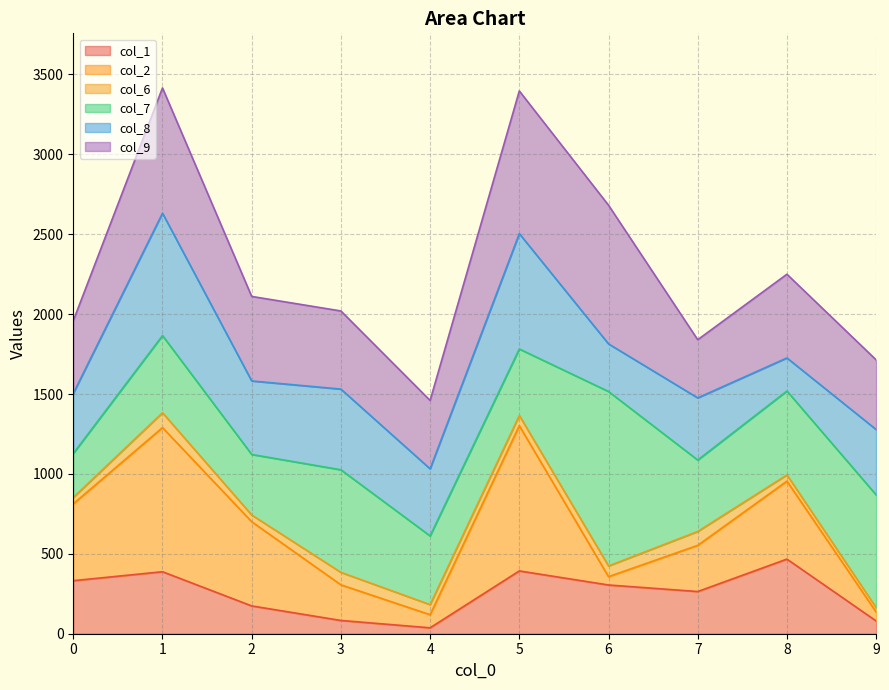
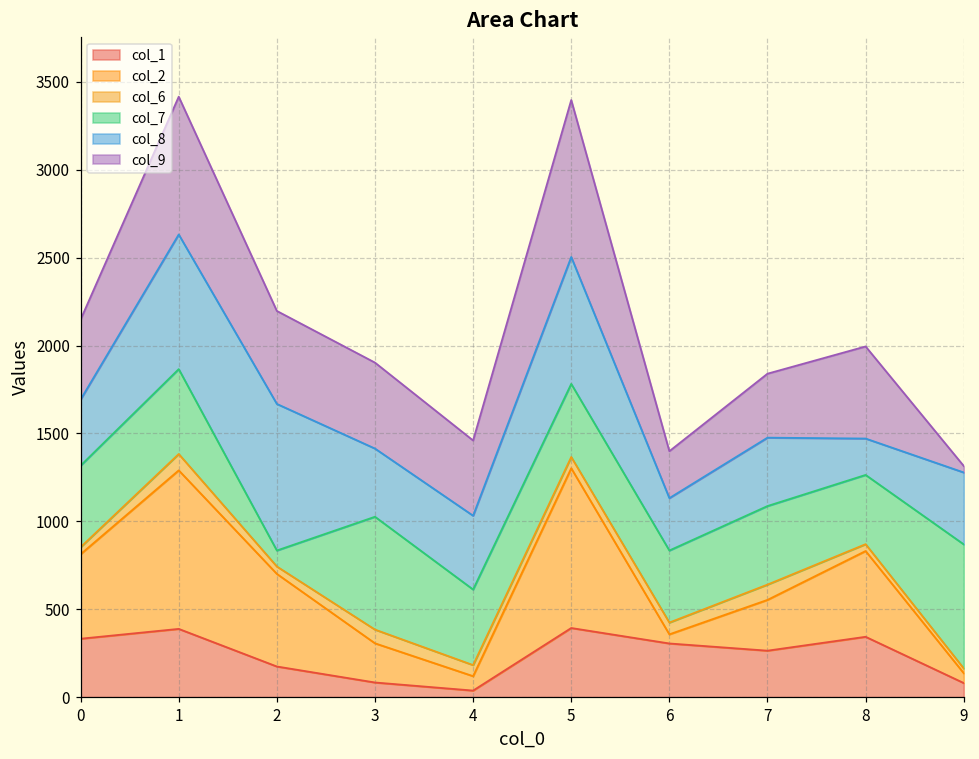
  {
    "col_1": {
      "0": 330,
      "1": 390,
      "2": 170,
      "3": 80,
      "4": 40,
      "5": 390,
      "6": 310,
      "7": 260,
-     "8": 470,
+     "8": 340,
      "9": 80
    },
    "col_7": {
-     "0": 280,
+     "0": 460,
      "1": 480,
-     "2": 380,
+     "2": 90,
      "3": 640,
      "4": 430,
      "5": 420,
-     "6": 1090,
+     "6": 410,
      "7": 450,
-     "8": 530,
+     "8": 390,
      "9": 710
    },
    "col_8": {
      "0": 380,
      "1": 770,
-     "2": 460,
-     "3": 510,
+     "2": 830,
+     "3": 390,
      "4": 420,
      "5": 720,
      "6": 300,
      "7": 390,
      "8": 210,
      "9": 410
    },
    "col_9": {
      "0": 460,
      "1": 780,
      "2": 530,
      "3": 490,
      "4": 430,
      "5": 890,
-     "6": 870,
+     "6": 270,
      "7": 360,
      "8": 520,
-     "9": 440
+     "9": 40
    }
  }
